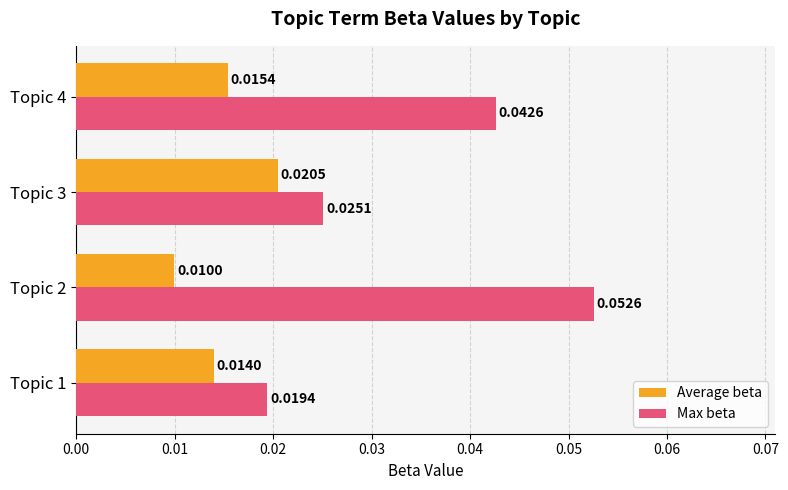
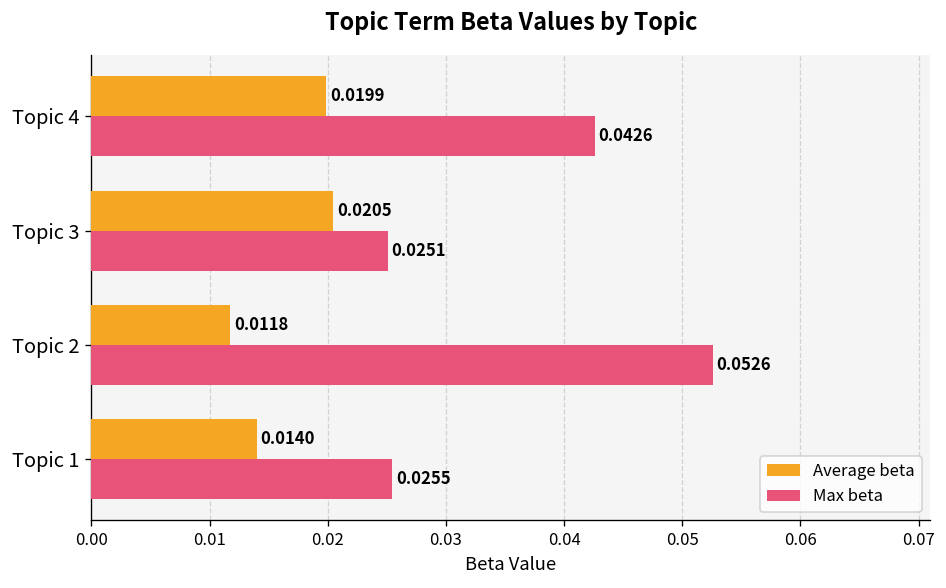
  {
    "Average beta": {
-     "Topic 4": 0.0154,
+     "Topic 4": 0.0199,
      "Topic 3": 0.0205,
-     "Topic 2": 0.0100,
+     "Topic 2": 0.0118,
      "Topic 1": 0.0140
    },
    "Max beta": {
      "Topic 4": 0.0426,
      "Topic 3": 0.0251,
      "Topic 2": 0.0526,
-     "Topic 1": 0.0194
+     "Topic 1": 0.0255
    }
  }
